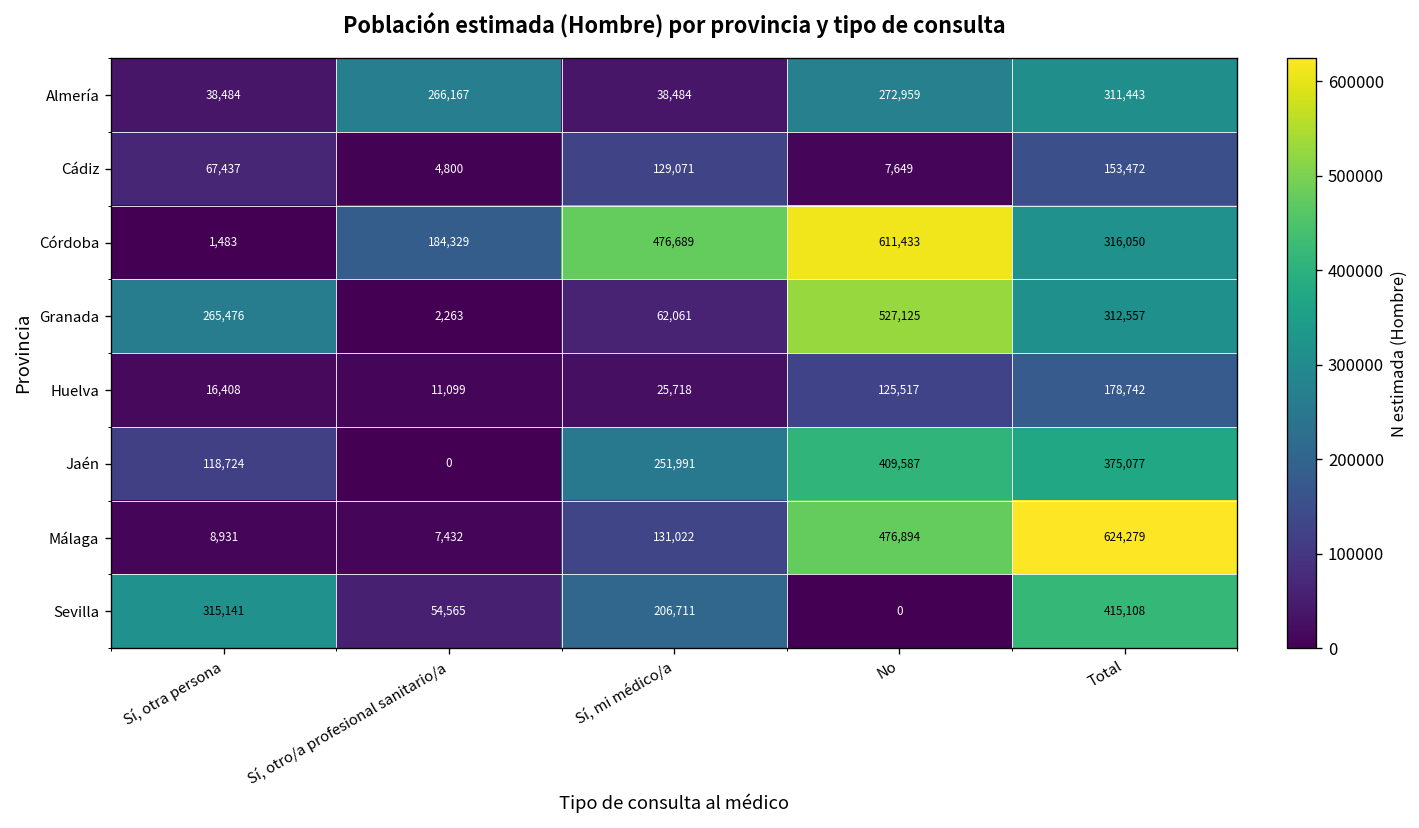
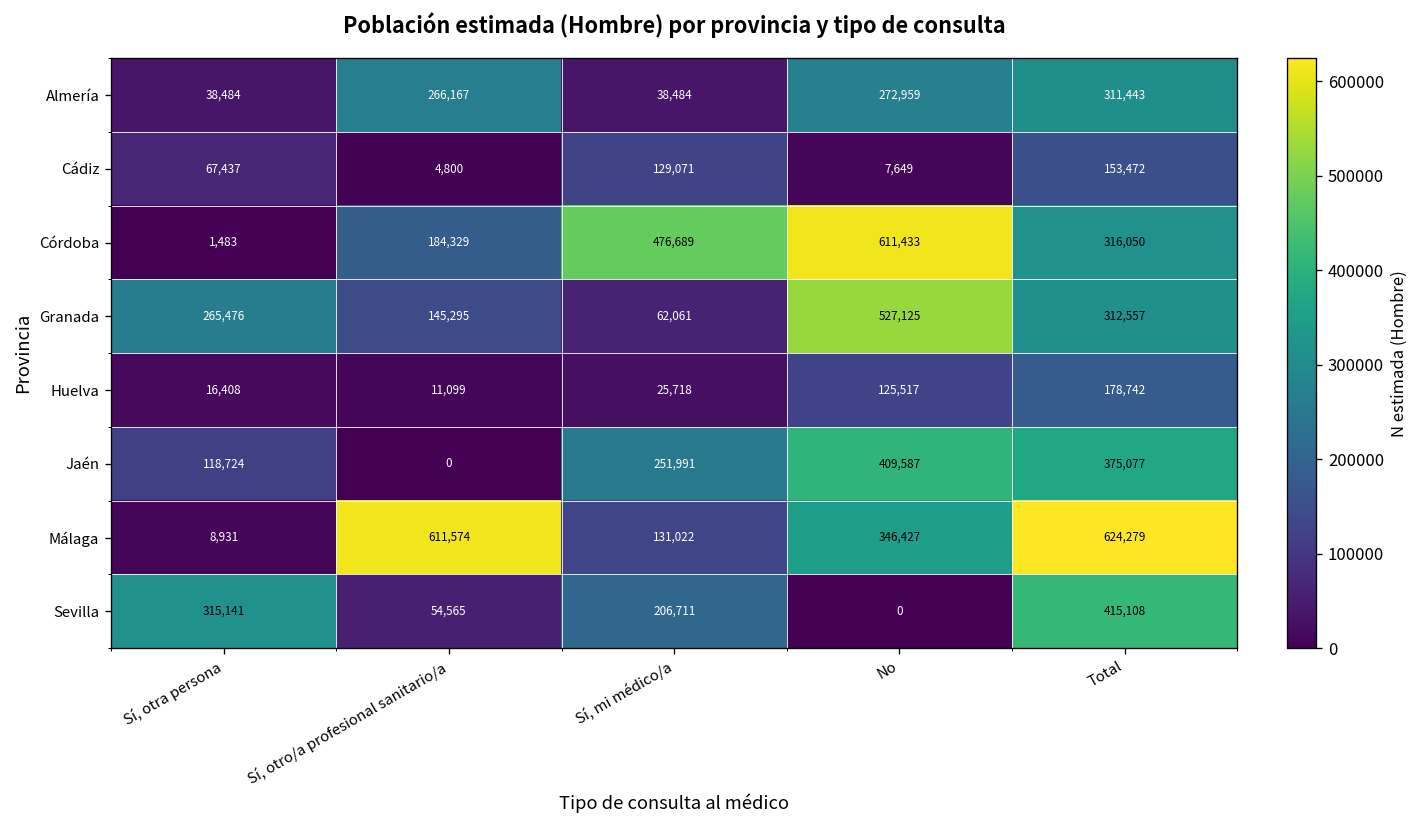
  {
    "Almería": {
      "Sí, otra persona": "38,484",
      "Sí, otro/a profesional sanitario/a": "266,167",
      "Sí, mi médico/a": "38,484",
      "No": "272,959",
      "Total": "311,443"
    },
    "Cádiz": {
      "Sí, otra persona": "67,437",
      "Sí, otro/a profesional sanitario/a": "4,800",
      "Sí, mi médico/a": "129,071",
      "No": "7,649",
      "Total": "153,472"
    },
    "Córdoba": {
      "Sí, otra persona": "1,483",
      "Sí, otro/a profesional sanitario/a": "184,329",
      "Sí, mi médico/a": "476,689",
      "No": "611,433",
      "Total": "316,050"
    },
    "Granada": {
      "Sí, otra persona": "265,476",
-     "Sí, otro/a profesional sanitario/a": "2,263",
+     "Sí, otro/a profesional sanitario/a": "145,295",
      "Sí, mi médico/a": "62,061",
      "No": "527,125",
      "Total": "312,557"
    },
    "Huelva": {
      "Sí, otra persona": "16,408",
      "Sí, otro/a profesional sanitario/a": "11,099",
      "Sí, mi médico/a": "25,718",
      "No": "125,517",
      "Total": "178,742"
    },
    "Jaén": {
      "Sí, otra persona": "118,724",
      "Sí, otro/a profesional sanitario/a": "0",
      "Sí, mi médico/a": "251,991",
      "No": "409,587",
      "Total": "375,077"
    },
    "Málaga": {
      "Sí, otra persona": "8,931",
-     "Sí, otro/a profesional sanitario/a": "7,432",
+     "Sí, otro/a profesional sanitario/a": "611,574",
      "Sí, mi médico/a": "131,022",
-     "No": "476,894",
+     "No": "346,427",
      "Total": "624,279"
    },
    "Sevilla": {
      "Sí, otra persona": "315,141",
      "Sí, otro/a profesional sanitario/a": "54,565",
      "Sí, mi médico/a": "206,711",
      "No": "0",
      "Total": "415,108"
    }
  }
